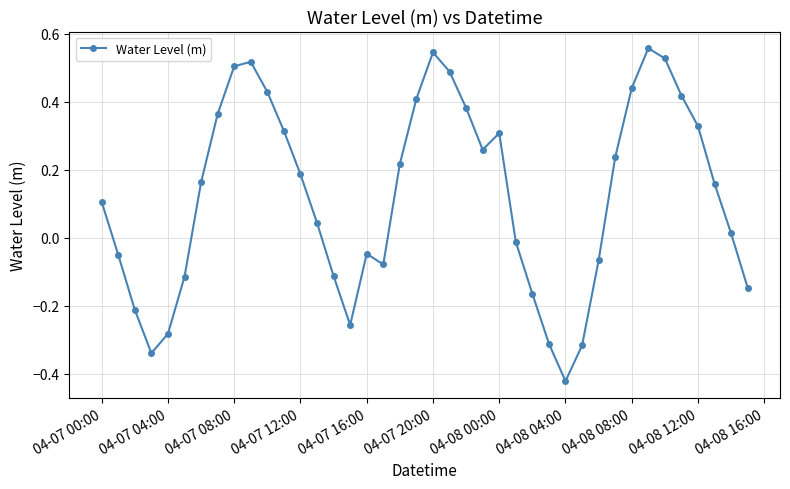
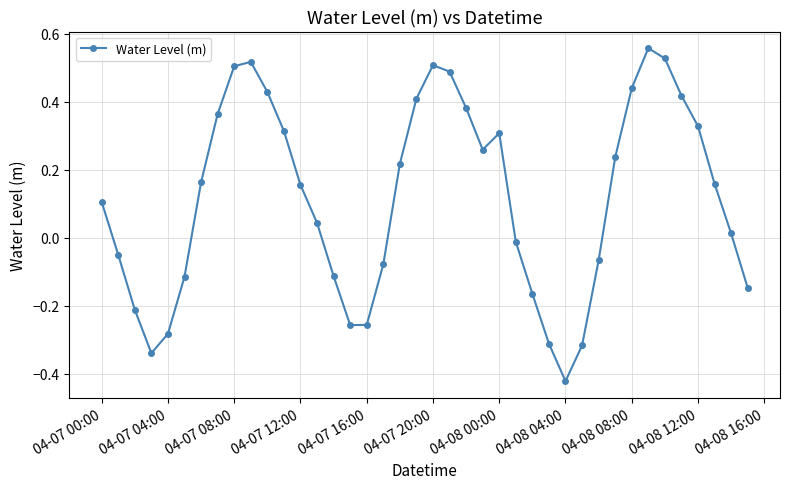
  {
    "04-07 00:00": 0.11,
    "04-07 04:00": -0.28,
    "04-07 08:00": 0.50,
-   "04-07 12:00": 0.19,
-   "04-07 16:00": -0.05,
-   "04-07 20:00": 0.54,
+   "04-07 12:00": 0.16,
+   "04-07 16:00": -0.26,
+   "04-07 20:00": 0.51,
    "04-08 00:00": 0.31,
    "04-08 04:00": -0.42,
    "04-08 08:00": 0.44,
    "04-08 12:00": 0.33
  }
